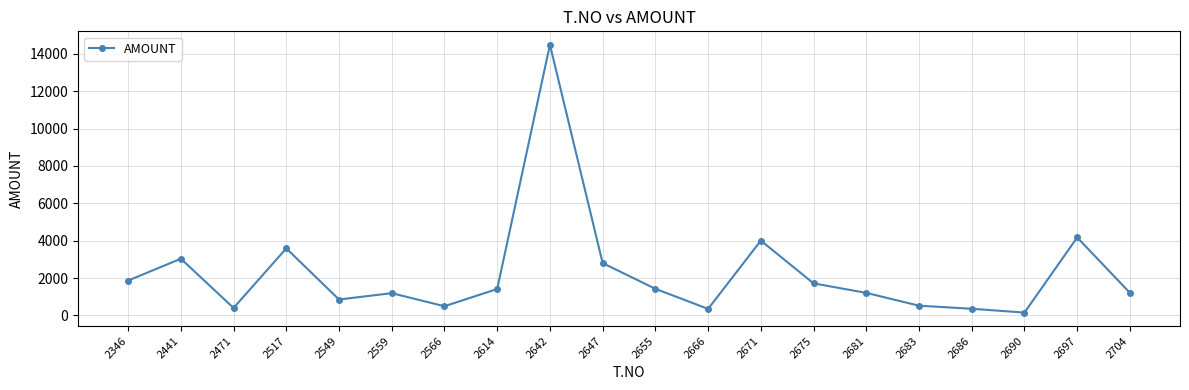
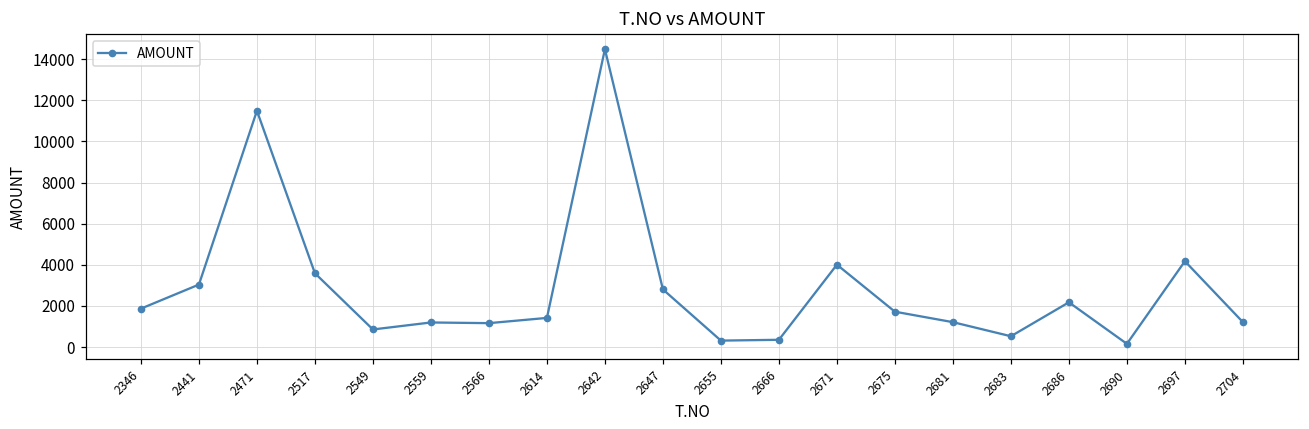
  {
    "2346": 1900,
    "2441": 3000,
-   "2471": 400,
+   "2471": 11500,
    "2517": 3600,
    "2549": 900,
    "2559": 1200,
-   "2566": 500,
+   "2566": 1200,
    "2614": 1400,
    "2642": 14500,
    "2647": 2800,
-   "2655": 1400,
+   "2655": 300,
    "2666": 400,
    "2671": 4000,
    "2675": 1700,
    "2681": 1200,
    "2683": 500,
-   "2686": 400,
+   "2686": 2200,
    "2690": 200,
    "2697": 4200,
    "2704": 1200
  }
